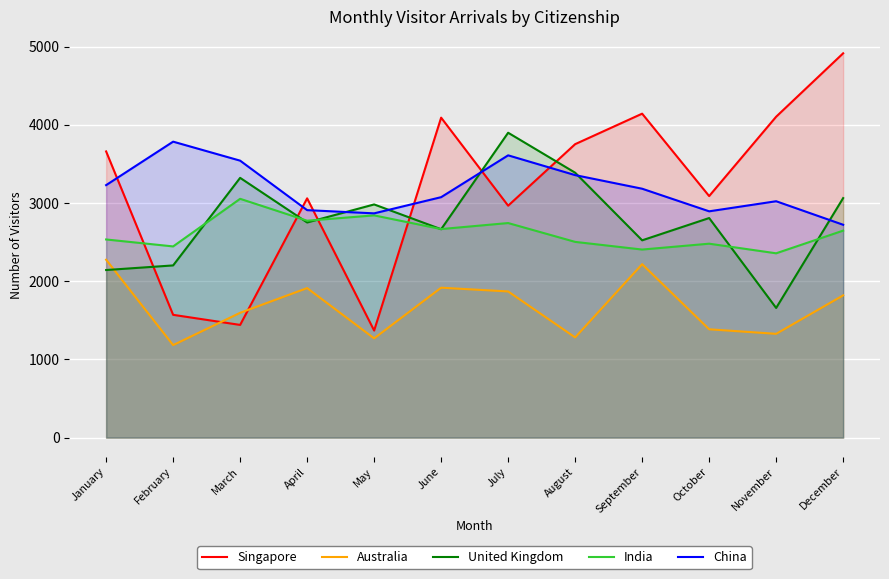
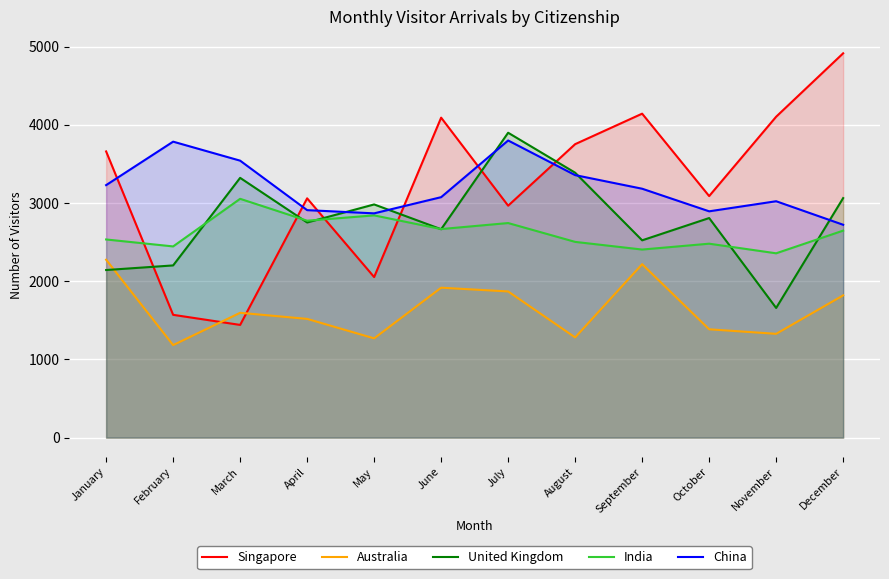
  {
    "Singapore": {
      "January": 3700,
      "February": 1600,
      "March": 1400,
      "April": 3100,
-     "May": 1400,
+     "May": 2100,
      "June": 4100,
      "July": 3000,
      "August": 3800,
      "September": 4100,
      "October": 3100,
      "November": 4100,
      "December": 4900
    },
    "Australia": {
      "January": 2300,
      "February": 1200,
      "March": 1600,
-     "April": 1900,
+     "April": 1500,
      "May": 1300,
      "June": 1900,
      "July": 1900,
      "August": 1300,
      "September": 2200,
      "October": 1400,
      "November": 1300,
      "December": 1800
    },
    "United Kingdom": {
      "January": 2100,
      "February": 2200,
      "March": 3300,
      "May": 3000,
      "July": 3900,
      "September": 2500,
      "October": 2800,
      "November": 1700,
      "December": 3100
    },
    "India": {
      "January": 2500,
      "February": 2400,
      "March": 3100,
      "July": 2700,
      "August": 2500,
      "September": 2400,
      "October": 2500,
      "November": 2400,
      "December": 2600
    },
    "China": {
      "January": 3200,
      "February": 3800,
      "March": 3500,
      "April": 2900,
      "June": 3100,
-     "July": 3600,
+     "July": 3800,
      "September": 3200,
      "October": 2900,
      "November": 3000,
      "December": 2700
    }
  }
